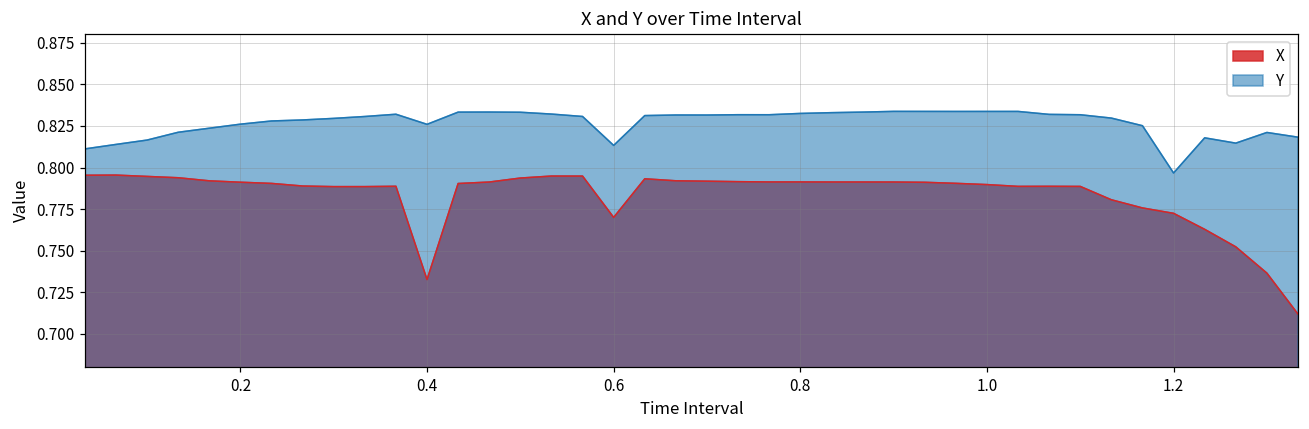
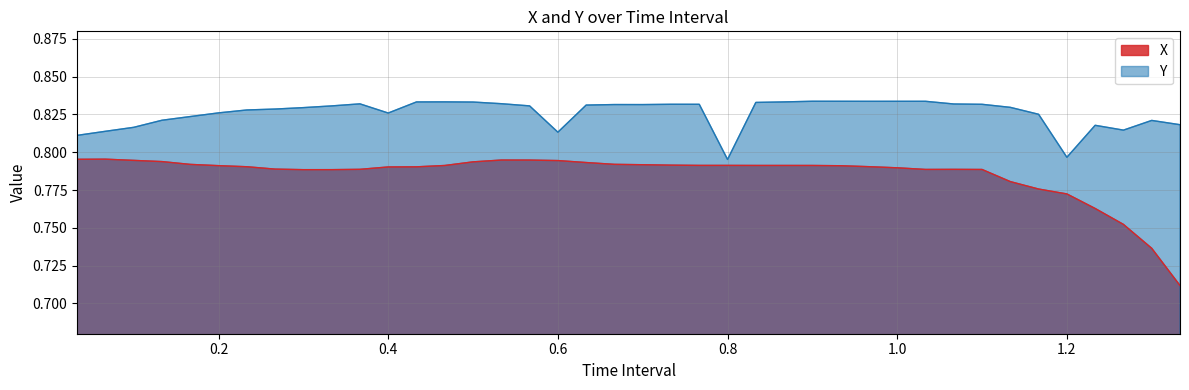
  {
    "X": {
      "0.2": 0.791,
-     "0.4": 0.733,
-     "0.6": 0.770,
+     "0.4": 0.790,
+     "0.6": 0.795,
      "0.8": 0.791,
      "1.0": 0.790,
      "1.2": 0.772
    },
    "Y": {
      "0.2": 0.826,
      "0.4": 0.826,
      "0.6": 0.813,
-     "0.8": 0.833,
+     "0.8": 0.795,
      "1.0": 0.834,
      "1.2": 0.797
    }
  }
